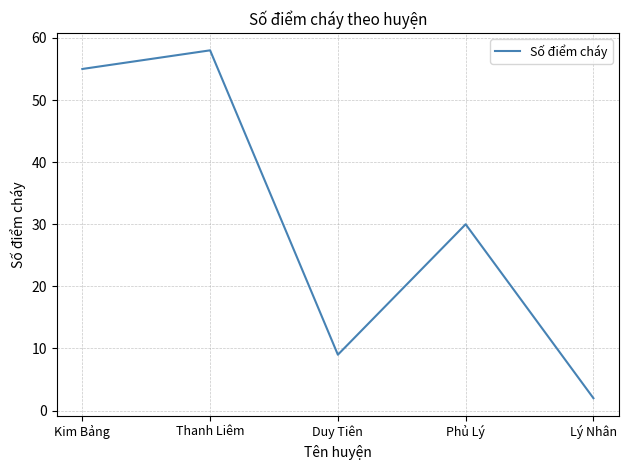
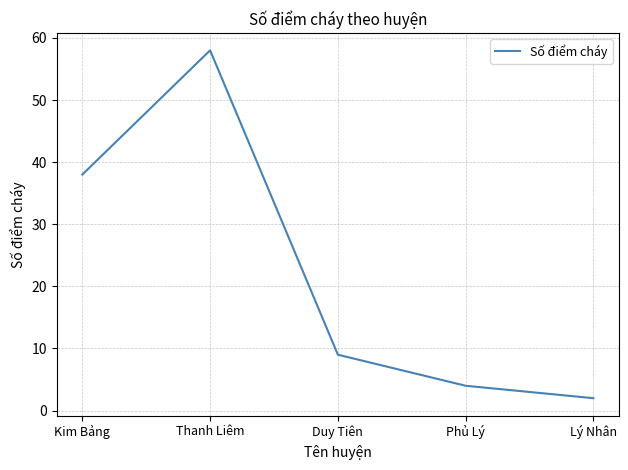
  {
-   "Kim Bảng": 55,
+   "Kim Bảng": 38,
    "Thanh Liêm": 58,
    "Duy Tiên": 9,
-   "Phủ Lý": 30,
+   "Phủ Lý": 4,
    "Lý Nhân": 2
  }
